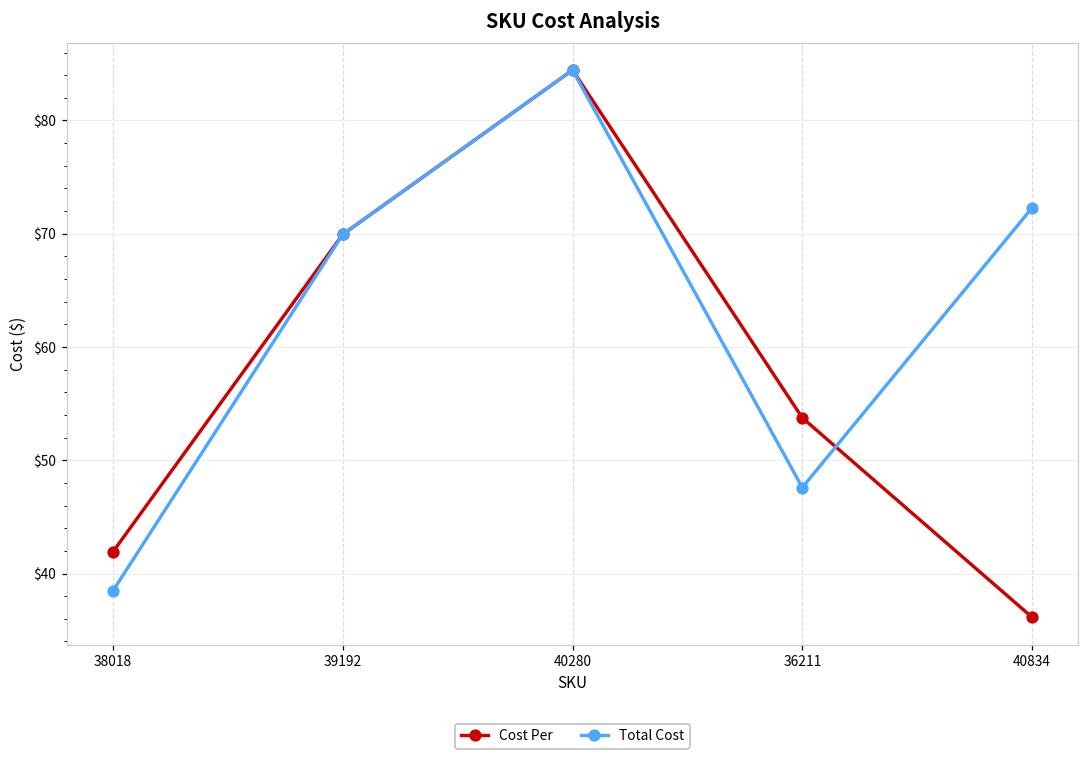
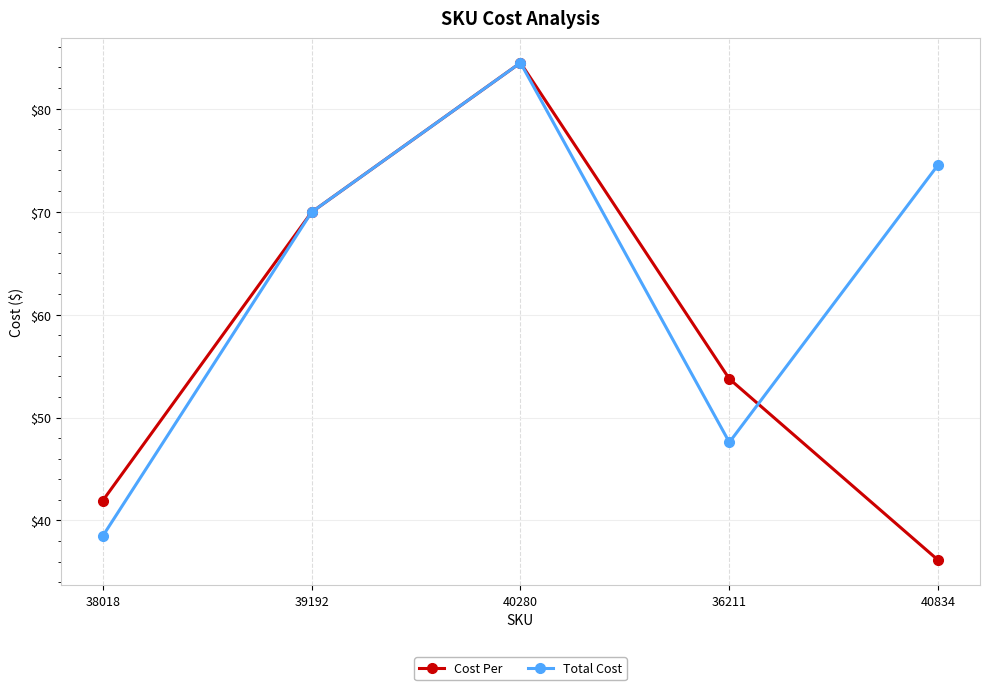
  {
    "Cost Per": {
      "38018": "$41.9",
      "36211": "$53.8",
      "40834": "$36.1"
    },
    "Total Cost": {
      "38018": "$38.5",
      "36211": "$47.6",
-     "40834": "$72.3"
+     "40834": "$74.6"
    }
  }
